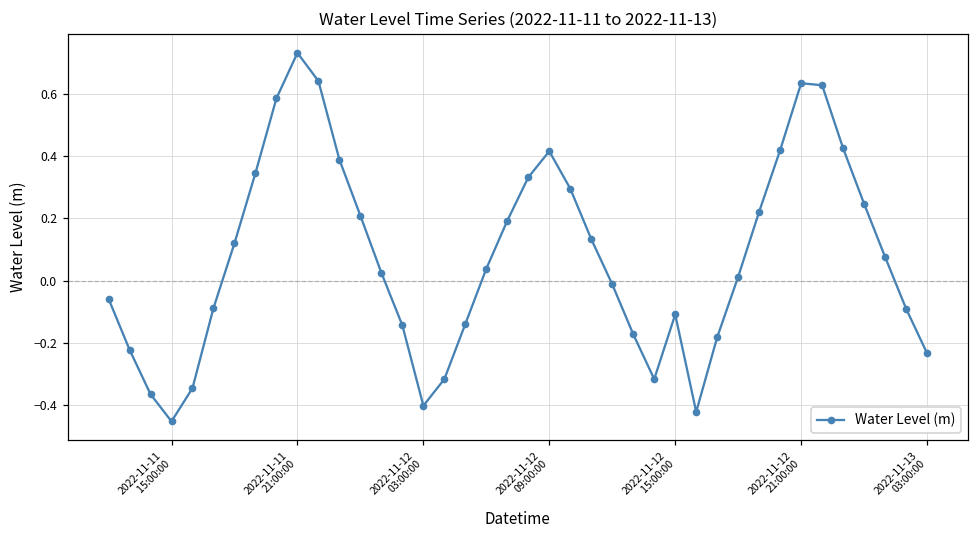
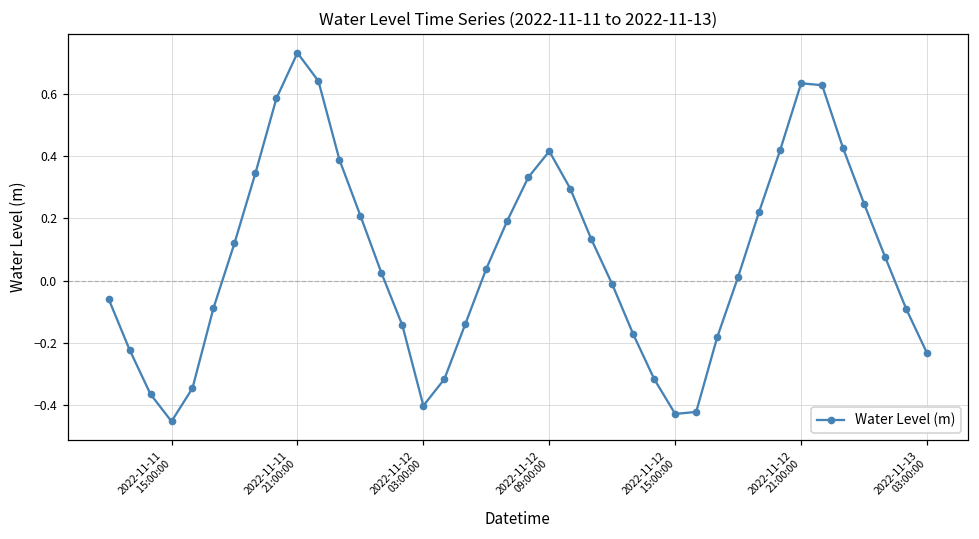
  {
    "2022-11-11 15:00:00": -0.45,
    "2022-11-11 21:00:00": 0.73,
    "2022-11-12 03:00:00": -0.40,
    "2022-11-12 09:00:00": 0.41,
-   "2022-11-12 15:00:00": -0.11,
+   "2022-11-12 15:00:00": -0.43,
    "2022-11-12 21:00:00": 0.63,
    "2022-11-13 03:00:00": -0.23
  }
